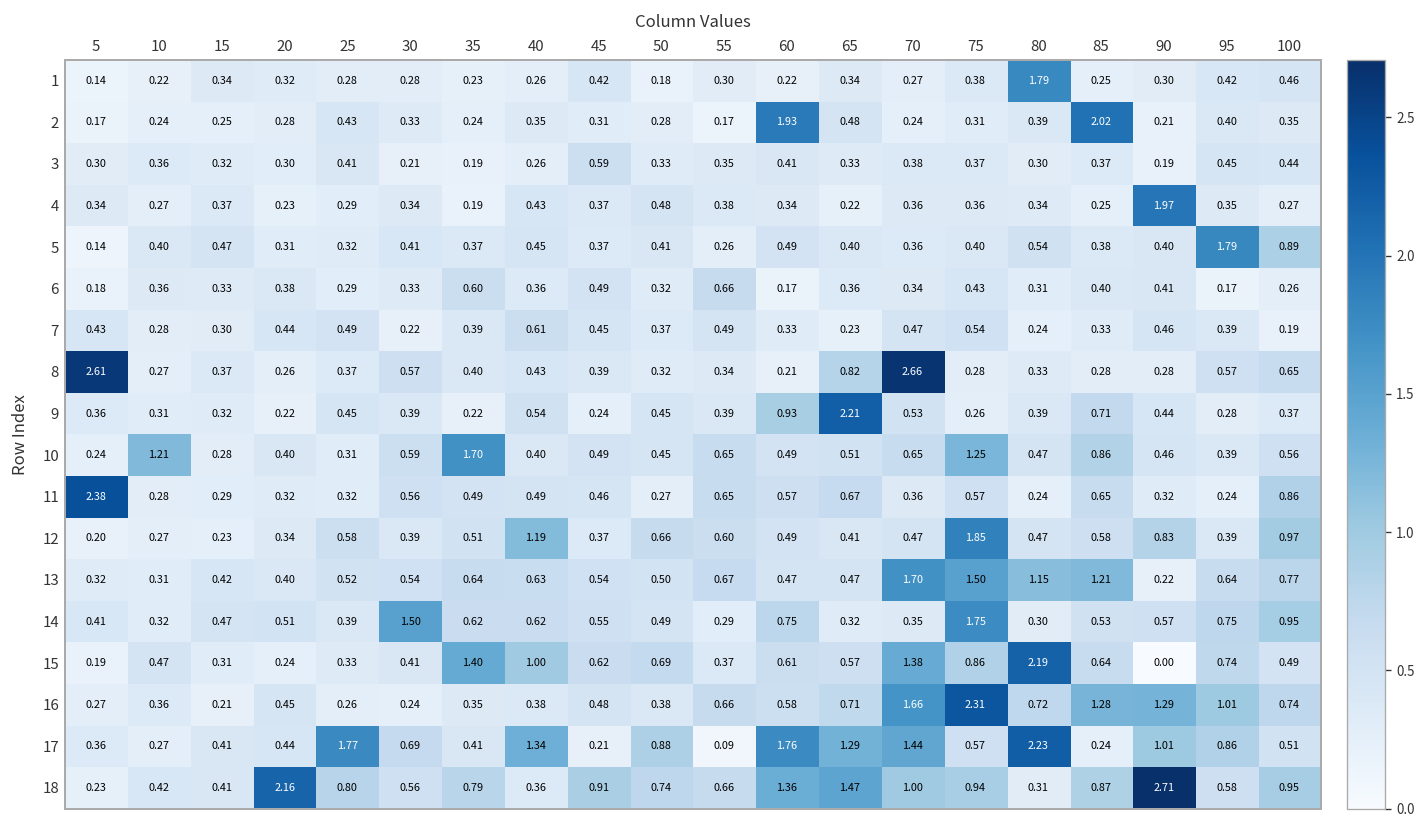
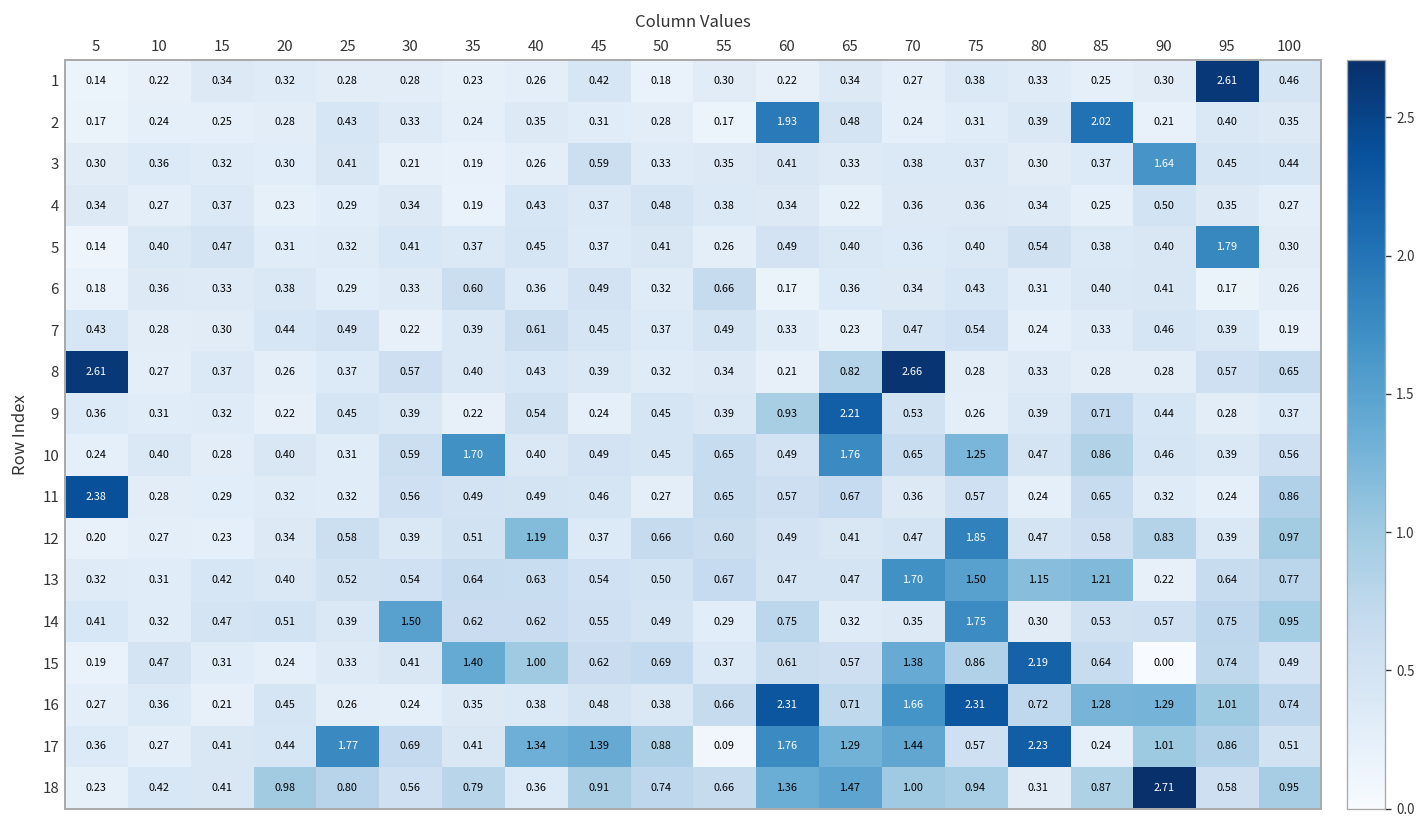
  {
    "1": {
      "5": 0.14,
      "10": 0.22,
      "15": 0.34,
      "20": 0.32,
      "25": 0.28,
      "30": 0.28,
      "35": 0.23,
      "40": 0.26,
      "45": 0.42,
      "50": 0.18,
      "55": 0.30,
      "60": 0.22,
      "65": 0.34,
      "70": 0.27,
      "75": 0.38,
-     "80": 1.79,
+     "80": 0.33,
      "85": 0.25,
      "90": 0.30,
-     "95": 0.42,
+     "95": 2.61,
      "100": 0.46
    },
    "3": {
      "5": 0.30,
      "10": 0.36,
      "15": 0.32,
      "20": 0.30,
      "25": 0.41,
      "30": 0.21,
      "35": 0.19,
      "40": 0.26,
      "45": 0.59,
      "50": 0.33,
      "55": 0.35,
      "60": 0.41,
      "65": 0.33,
      "70": 0.38,
      "75": 0.37,
      "80": 0.30,
      "85": 0.37,
-     "90": 0.19,
+     "90": 1.64,
      "95": 0.45,
      "100": 0.44
    },
    "4": {
      "5": 0.34,
      "10": 0.27,
      "15": 0.37,
      "20": 0.23,
      "25": 0.29,
      "30": 0.34,
      "35": 0.19,
      "40": 0.43,
      "45": 0.37,
      "50": 0.48,
      "55": 0.38,
      "60": 0.34,
      "65": 0.22,
      "70": 0.36,
      "75": 0.36,
      "80": 0.34,
      "85": 0.25,
-     "90": 1.97,
+     "90": 0.50,
      "95": 0.35,
      "100": 0.27
    },
    "5": {
      "5": 0.14,
      "10": 0.40,
      "15": 0.47,
      "20": 0.31,
      "25": 0.32,
      "30": 0.41,
      "35": 0.37,
      "40": 0.45,
      "45": 0.37,
      "50": 0.41,
      "55": 0.26,
      "60": 0.49,
      "65": 0.40,
      "70": 0.36,
      "75": 0.40,
      "80": 0.54,
      "85": 0.38,
      "90": 0.40,
      "95": 1.79,
-     "100": 0.89
+     "100": 0.30
    },
    "10": {
      "5": 0.24,
-     "10": 1.21,
+     "10": 0.40,
      "15": 0.28,
      "20": 0.40,
      "25": 0.31,
      "30": 0.59,
      "35": 1.70,
      "40": 0.40,
      "45": 0.49,
      "50": 0.45,
      "55": 0.65,
      "60": 0.49,
-     "65": 0.51,
+     "65": 1.76,
      "70": 0.65,
      "75": 1.25,
      "80": 0.47,
      "85": 0.86,
      "90": 0.46,
      "95": 0.39,
      "100": 0.56
    },
    "16": {
      "5": 0.27,
      "10": 0.36,
      "15": 0.21,
      "20": 0.45,
      "25": 0.26,
      "30": 0.24,
      "35": 0.35,
      "40": 0.38,
      "45": 0.48,
      "50": 0.38,
      "55": 0.66,
-     "60": 0.58,
+     "60": 2.31,
      "65": 0.71,
      "70": 1.66,
      "75": 2.31,
      "80": 0.72,
      "85": 1.28,
      "90": 1.29,
      "95": 1.01,
      "100": 0.74
    },
    "17": {
      "5": 0.36,
      "10": 0.27,
      "15": 0.41,
      "20": 0.44,
      "25": 1.77,
      "30": 0.69,
      "35": 0.41,
      "40": 1.34,
-     "45": 0.21,
+     "45": 1.39,
      "50": 0.88,
      "55": 0.09,
      "60": 1.76,
      "65": 1.29,
      "70": 1.44,
      "75": 0.57,
      "80": 2.23,
      "85": 0.24,
      "90": 1.01,
      "95": 0.86,
      "100": 0.51
    },
    "18": {
      "5": 0.23,
      "10": 0.42,
      "15": 0.41,
-     "20": 2.16,
+     "20": 0.98,
      "25": 0.80,
      "30": 0.56,
      "35": 0.79,
      "40": 0.36,
      "45": 0.91,
      "50": 0.74,
      "55": 0.66,
      "60": 1.36,
      "65": 1.47,
      "70": 1.00,
      "75": 0.94,
      "80": 0.31,
      "85": 0.87,
      "90": 2.71,
      "95": 0.58,
      "100": 0.95
    }
  }
